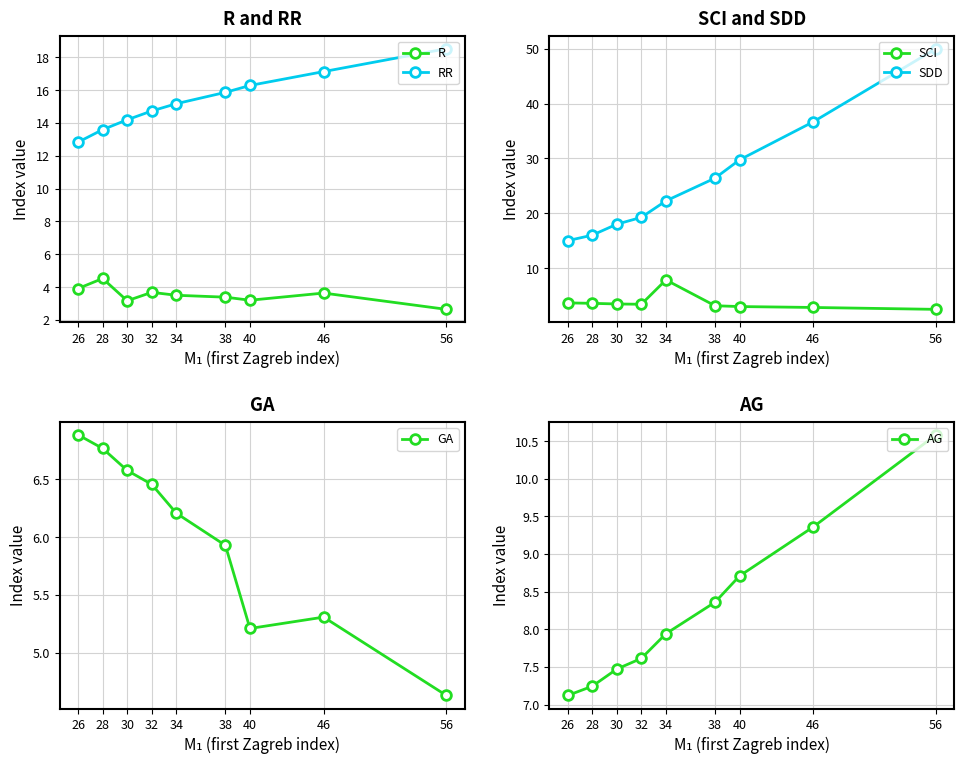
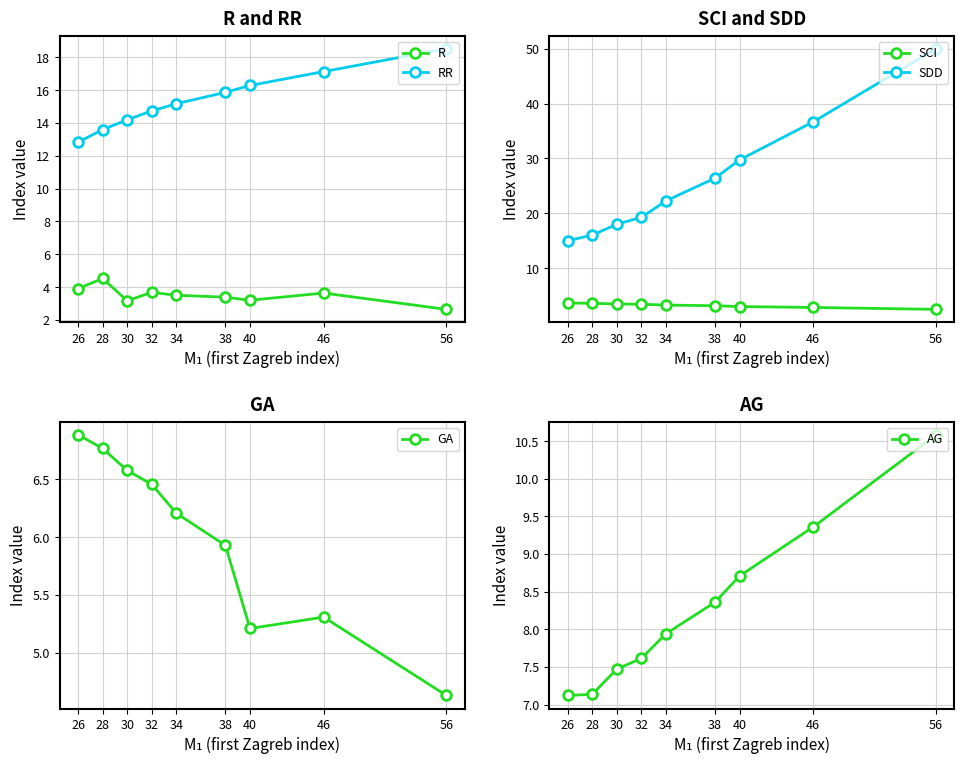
  {
    "R and RR": {
      "R": {
        "26": 3.9,
        "28": 4.5,
        "30": 3.2,
        "32": 3.7,
        "34": 3.5,
        "38": 3.4,
        "40": 3.2,
        "46": 3.6,
        "56": 2.6
      },
      "RR": {
        "26": 12.8,
        "28": 13.6,
        "30": 14.2,
        "32": 14.7,
        "34": 15.2,
        "38": 15.9,
        "40": 16.3,
        "46": 17.1
      }
    },
    "SCI and SDD": {
      "SCI": {
        "26": 4,
        "28": 4,
        "30": 3,
        "32": 3,
-       "34": 8,
+       "34": 3,
        "38": 3,
        "40": 3,
        "46": 3,
        "56": 2
      },
      "SDD": {
        "26": 15,
        "28": 16,
        "30": 18,
        "32": 19,
        "34": 22,
        "38": 26,
        "40": 30,
        "46": 37
      }
    },
    "GA": {
      "26": 6.89,
      "28": 6.77,
      "30": 6.58,
      "32": 6.46,
      "34": 6.21,
      "38": 5.93,
      "40": 5.21,
      "46": 5.31,
      "56": 4.63
    },
    "AG": {
      "26": 7.1,
-     "28": 7.2,
+     "28": 7.1,
      "30": 7.5,
      "32": 7.6,
      "34": 7.9,
      "38": 8.4,
      "40": 8.7,
      "46": 9.4
    }
  }
